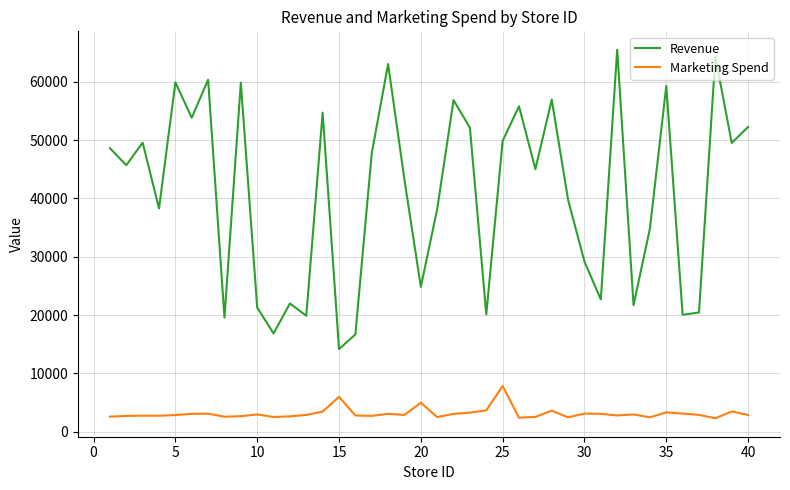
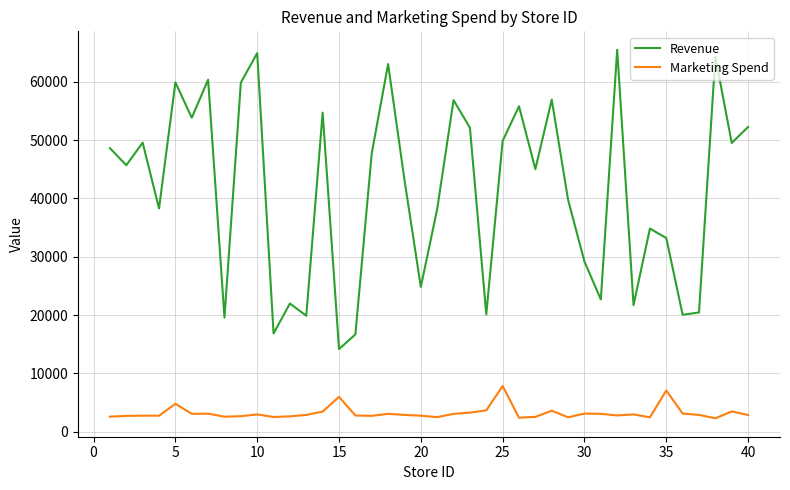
  {
    "Revenue": {
      "5": 60000,
-     "10": 21000,
+     "10": 65000,
      "15": 14000,
      "20": 25000,
      "25": 50000,
      "30": 29000,
-     "35": 59000,
+     "35": 33000,
      "40": 52000
    },
    "Marketing Spend": {
-     "5": 3000,
+     "5": 5000,
      "10": 3000,
      "15": 6000,
-     "20": 5000,
+     "20": 3000,
      "25": 8000,
      "30": 3000,
-     "35": 3000,
+     "35": 7000,
      "40": 3000
    }
  }
